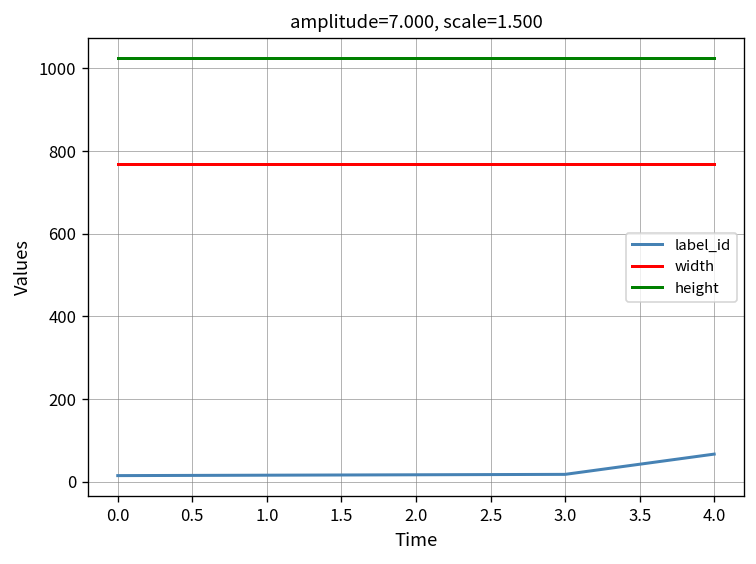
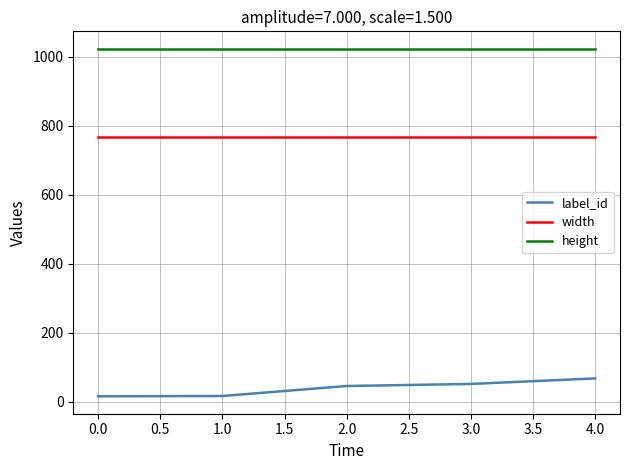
  {
    "label_id": {
      "0.0": 20,
      "1.0": 20,
-     "2.0": 20,
-     "3.0": 20,
+     "2.0": 50,
+     "3.0": 50,
      "4.0": 70
    },
    "width": {
      "0.0": 770,
      "1.0": 770,
      "2.0": 770,
      "3.0": 770,
      "4.0": 770
    },
    "height": {
      "0.0": 1020,
      "1.0": 1020,
      "2.0": 1020,
      "3.0": 1020,
      "4.0": 1020
    }
  }
